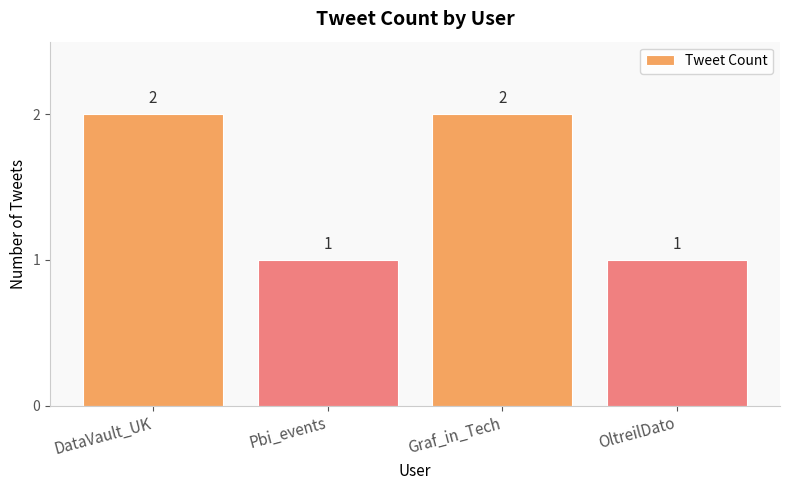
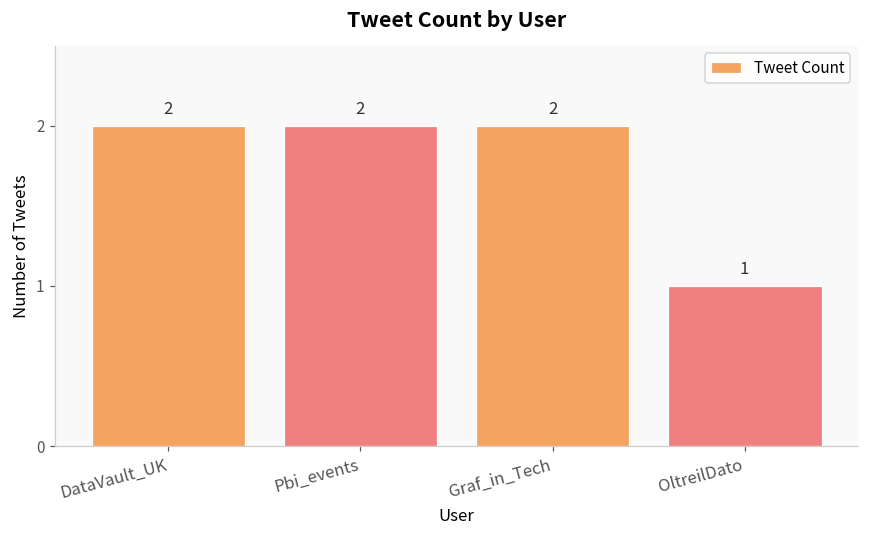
  {
    "DataVault_UK": 2,
-   "Pbi_events": 1,
+   "Pbi_events": 2,
    "Graf_in_Tech": 2,
    "OltreilDato": 1
  }
